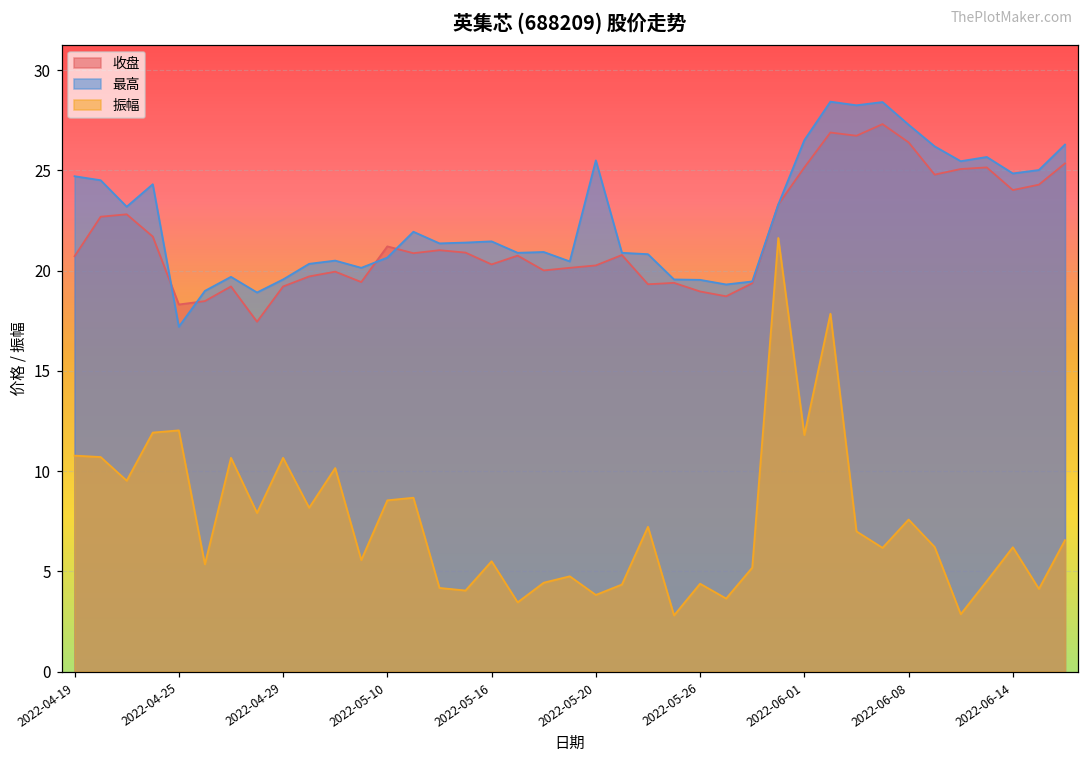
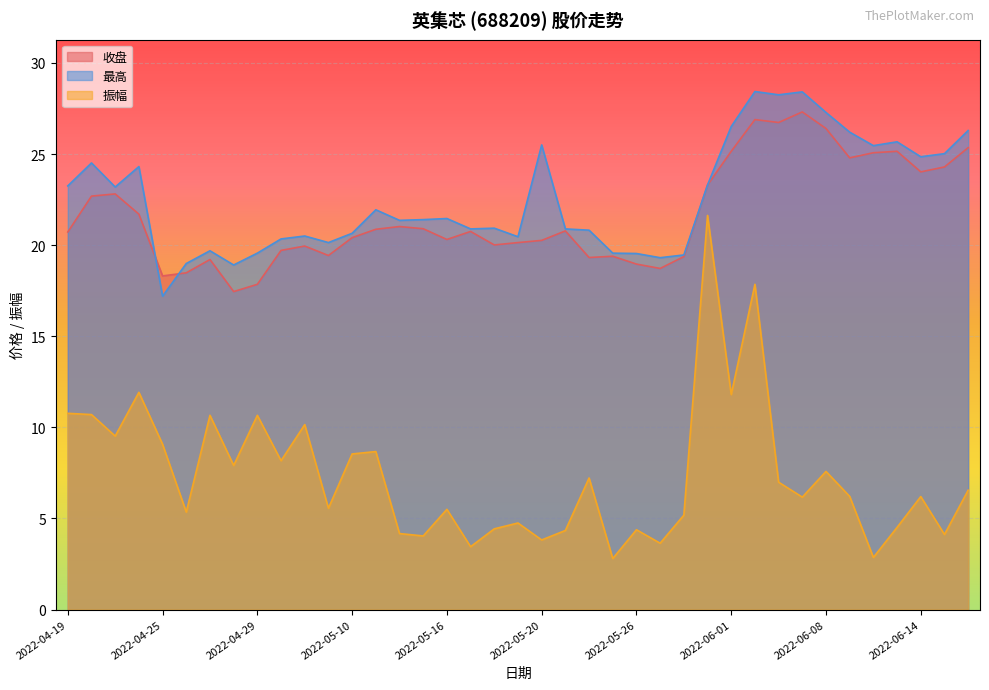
  {
    "收盘": {
      "2022-04-19": 20.7,
      "2022-04-25": 18.3,
-     "2022-04-29": 19.2,
-     "2022-05-10": 21.2,
+     "2022-04-29": 17.9,
+     "2022-05-10": 20.4,
      "2022-05-16": 20.3,
      "2022-05-20": 20.3,
      "2022-05-26": 19.0,
      "2022-06-01": 25.2,
      "2022-06-08": 26.4,
      "2022-06-14": 24.0
    },
    "最高": {
-     "2022-04-19": 24.7,
+     "2022-04-19": 23.3,
      "2022-04-25": 17.2,
      "2022-04-29": 19.6,
      "2022-05-10": 20.7,
      "2022-05-16": 21.5,
      "2022-05-20": 25.5,
      "2022-05-26": 19.5,
      "2022-06-01": 26.5,
      "2022-06-08": 27.3,
      "2022-06-14": 24.9
    },
    "振幅": {
      "2022-04-19": 10.8,
-     "2022-04-25": 12.0,
+     "2022-04-25": 9.1,
      "2022-04-29": 10.7,
      "2022-05-10": 8.5,
      "2022-05-16": 5.5,
      "2022-05-20": 3.8,
      "2022-05-26": 4.4,
      "2022-06-01": 11.8,
      "2022-06-08": 7.6,
      "2022-06-14": 6.2
    }
  }
